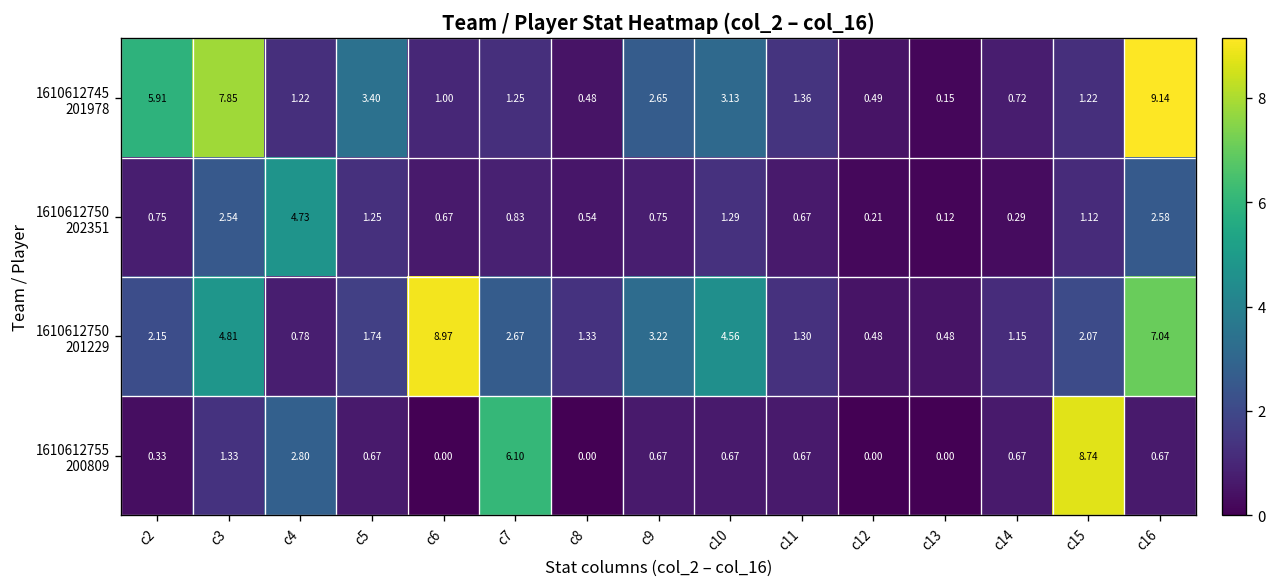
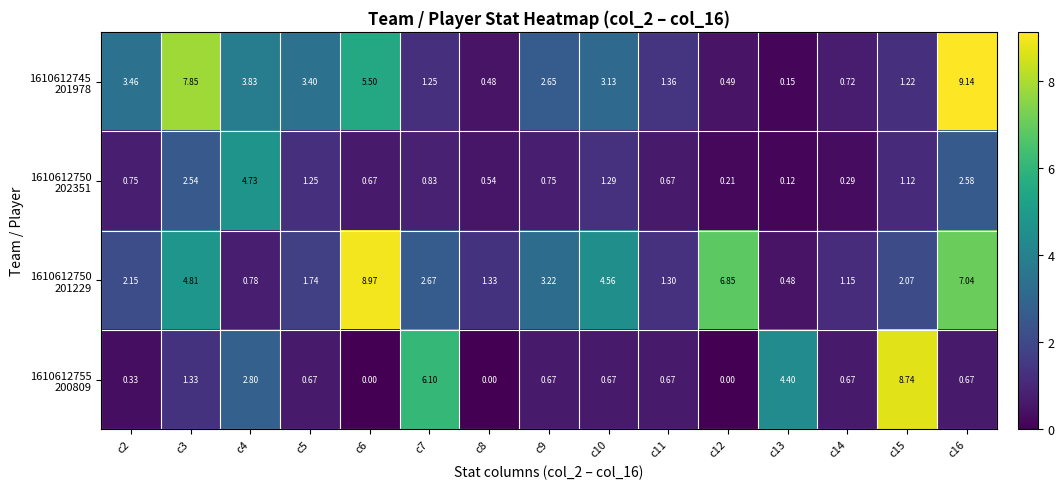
  {
    "1610612745 201978": {
-     "c2": 5.91,
+     "c2": 3.46,
      "c3": 7.85,
-     "c4": 1.22,
+     "c4": 3.83,
      "c5": 3.40,
-     "c6": 1.00,
+     "c6": 5.50,
      "c7": 1.25,
      "c8": 0.48,
      "c9": 2.65,
      "c10": 3.13,
      "c11": 1.36,
      "c12": 0.49,
      "c13": 0.15,
      "c14": 0.72,
      "c15": 1.22,
      "c16": 9.14
    },
    "1610612750 202351": {
      "c2": 0.75,
      "c3": 2.54,
      "c4": 4.73,
      "c5": 1.25,
      "c6": 0.67,
      "c7": 0.83,
      "c8": 0.54,
      "c9": 0.75,
      "c10": 1.29,
      "c11": 0.67,
      "c12": 0.21,
      "c13": 0.12,
      "c14": 0.29,
      "c15": 1.12,
      "c16": 2.58
    },
    "1610612750 201229": {
      "c2": 2.15,
      "c3": 4.81,
      "c4": 0.78,
      "c5": 1.74,
      "c6": 8.97,
      "c7": 2.67,
      "c8": 1.33,
      "c9": 3.22,
      "c10": 4.56,
      "c11": 1.30,
-     "c12": 0.48,
+     "c12": 6.85,
      "c13": 0.48,
      "c14": 1.15,
      "c15": 2.07,
      "c16": 7.04
    },
    "1610612755 200809": {
      "c2": 0.33,
      "c3": 1.33,
      "c4": 2.80,
      "c5": 0.67,
      "c6": 0.00,
      "c7": 6.10,
      "c8": 0.00,
      "c9": 0.67,
      "c10": 0.67,
      "c11": 0.67,
      "c12": 0.00,
-     "c13": 0.00,
+     "c13": 4.40,
      "c14": 0.67,
      "c15": 8.74,
      "c16": 0.67
    }
  }
